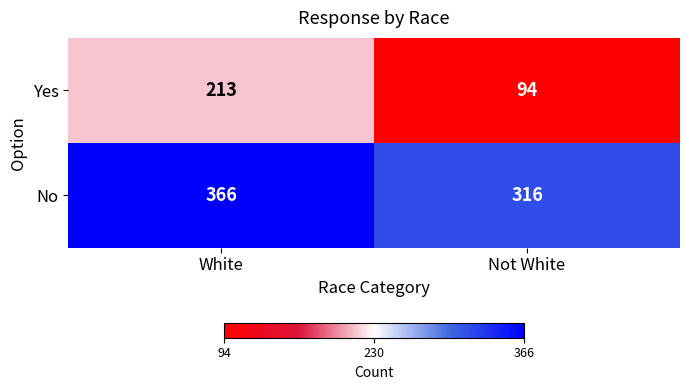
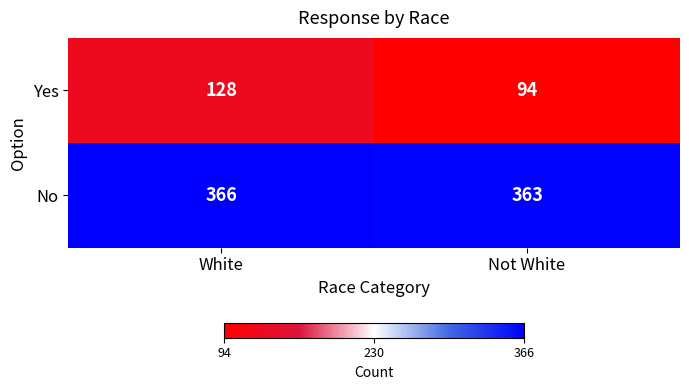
  {
    "Yes": {
-     "White": 213,
+     "White": 128,
      "Not White": 94
    },
    "No": {
      "White": 366,
-     "Not White": 316
+     "Not White": 363
    }
  }
